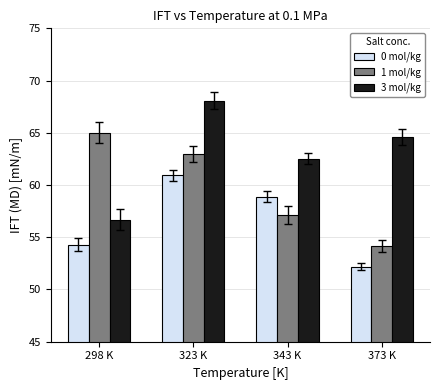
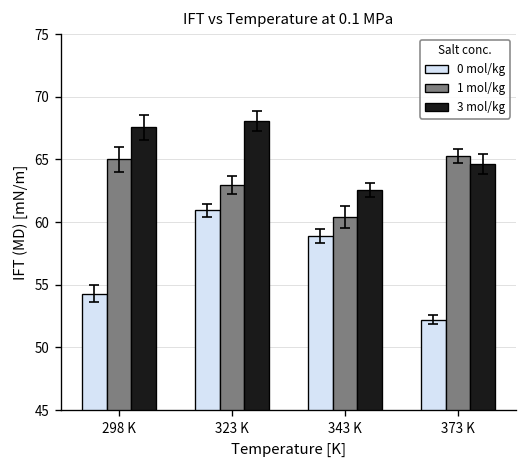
  {
    "0 mol/kg": {
      "298 K": 54.3,
      "323 K": 60.9,
      "343 K": 58.9,
      "373 K": 52.2
    },
    "1 mol/kg": {
      "298 K": 65.0,
      "323 K": 63.0,
-     "343 K": 57.1,
-     "373 K": 54.2
+     "343 K": 60.4,
+     "373 K": 65.3
    },
    "3 mol/kg": {
-     "298 K": 56.7,
+     "298 K": 67.6,
      "323 K": 68.1,
      "343 K": 62.5,
      "373 K": 64.6
    }
  }
